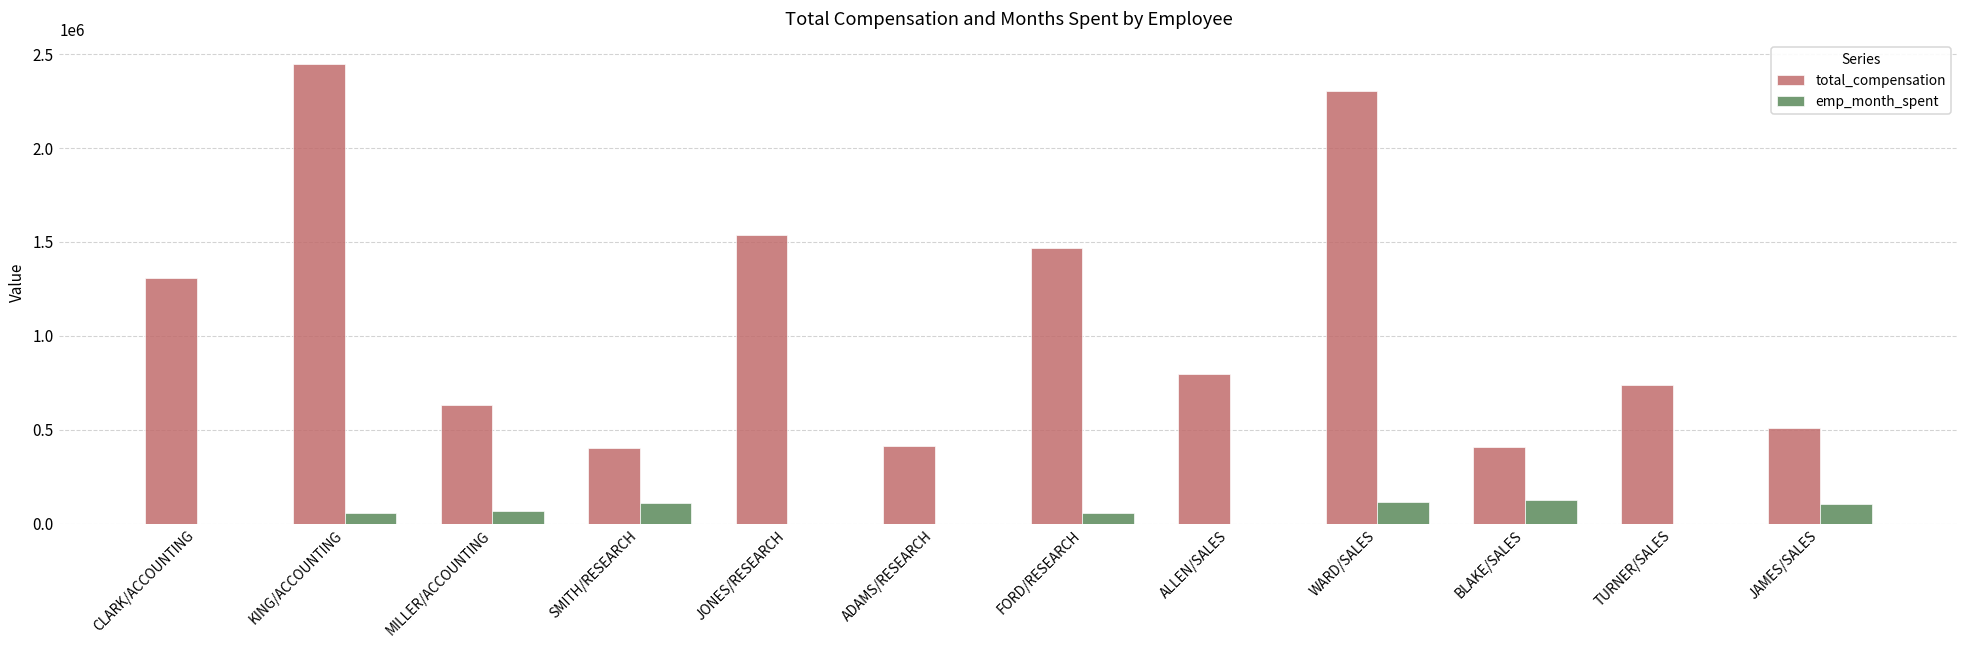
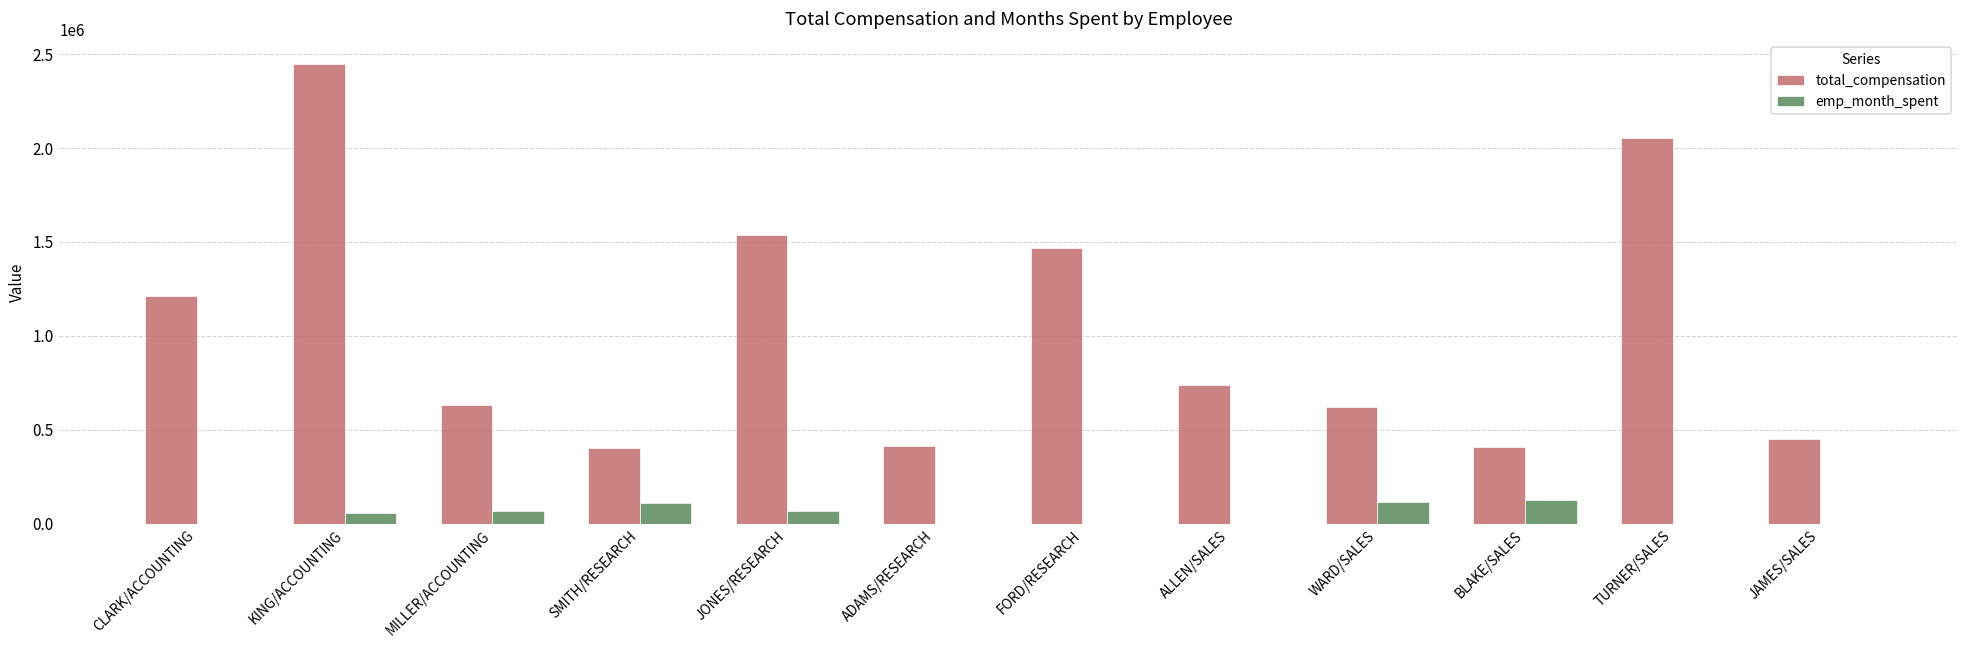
  {
    "total_compensation": {
-     "CLARK/ACCOUNTING": 1310000,
+     "CLARK/ACCOUNTING": 1210000,
      "KING/ACCOUNTING": 2450000,
      "MILLER/ACCOUNTING": 630000,
      "SMITH/RESEARCH": 400000,
      "JONES/RESEARCH": 1540000,
      "ADAMS/RESEARCH": 410000,
      "FORD/RESEARCH": 1470000,
-     "ALLEN/SALES": 800000,
-     "WARD/SALES": 2300000,
+     "ALLEN/SALES": 740000,
+     "WARD/SALES": 620000,
      "BLAKE/SALES": 410000,
-     "TURNER/SALES": 740000,
-     "JAMES/SALES": 510000
+     "TURNER/SALES": 2050000,
+     "JAMES/SALES": 450000
    },
    "emp_month_spent": {
      "KING/ACCOUNTING": 60000,
      "MILLER/ACCOUNTING": 70000,
      "SMITH/RESEARCH": 110000,
-     "JONES/RESEARCH": 0,
-     "FORD/RESEARCH": 60000,
+     "JONES/RESEARCH": 70000,
+     "FORD/RESEARCH": 0,
      "WARD/SALES": 120000,
      "BLAKE/SALES": 120000,
-     "JAMES/SALES": 100000
+     "JAMES/SALES": 0
    }
  }
